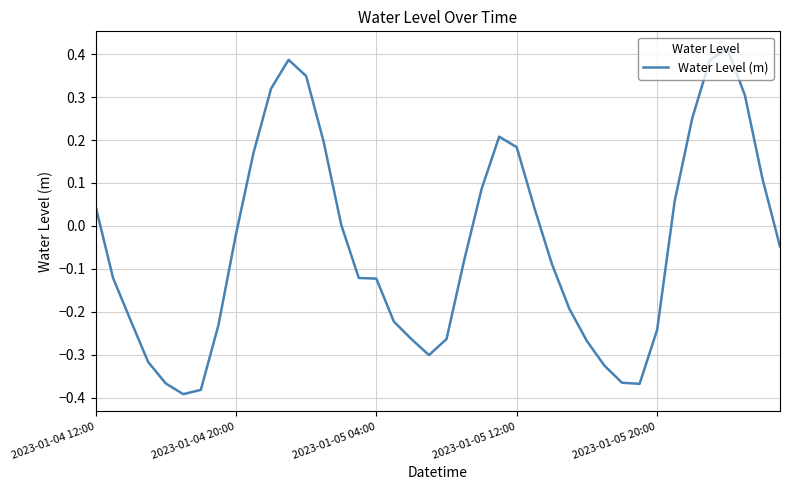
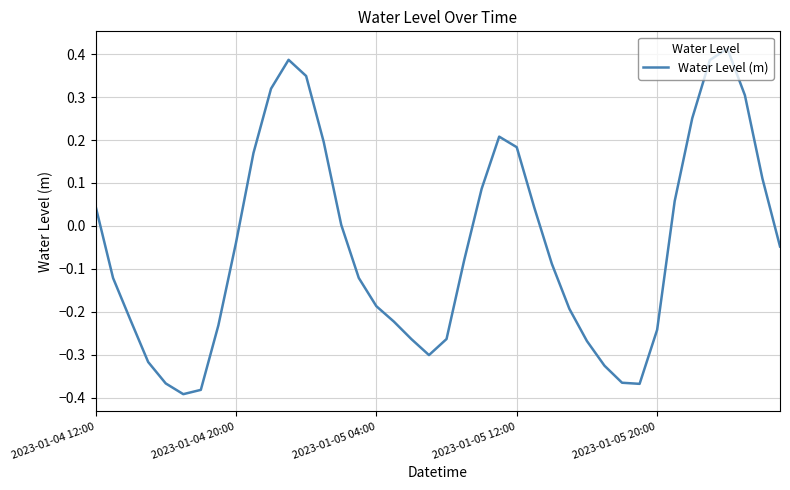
  {
    "2023-01-04 12:00": 0.05,
-   "2023-01-04 20:00": -0.02,
-   "2023-01-05 04:00": -0.12,
+   "2023-01-04 20:00": -0.04,
+   "2023-01-05 04:00": -0.19,
    "2023-01-05 12:00": 0.18,
    "2023-01-05 20:00": -0.24
  }
